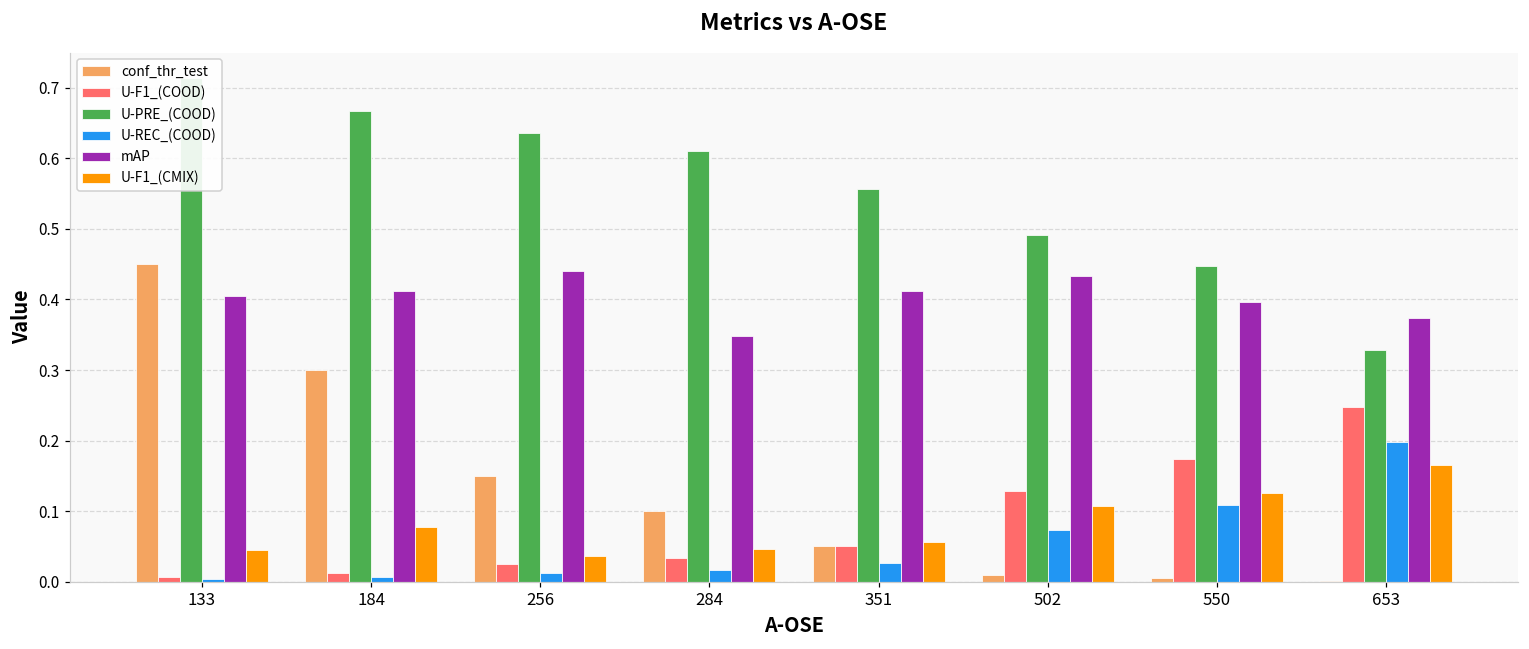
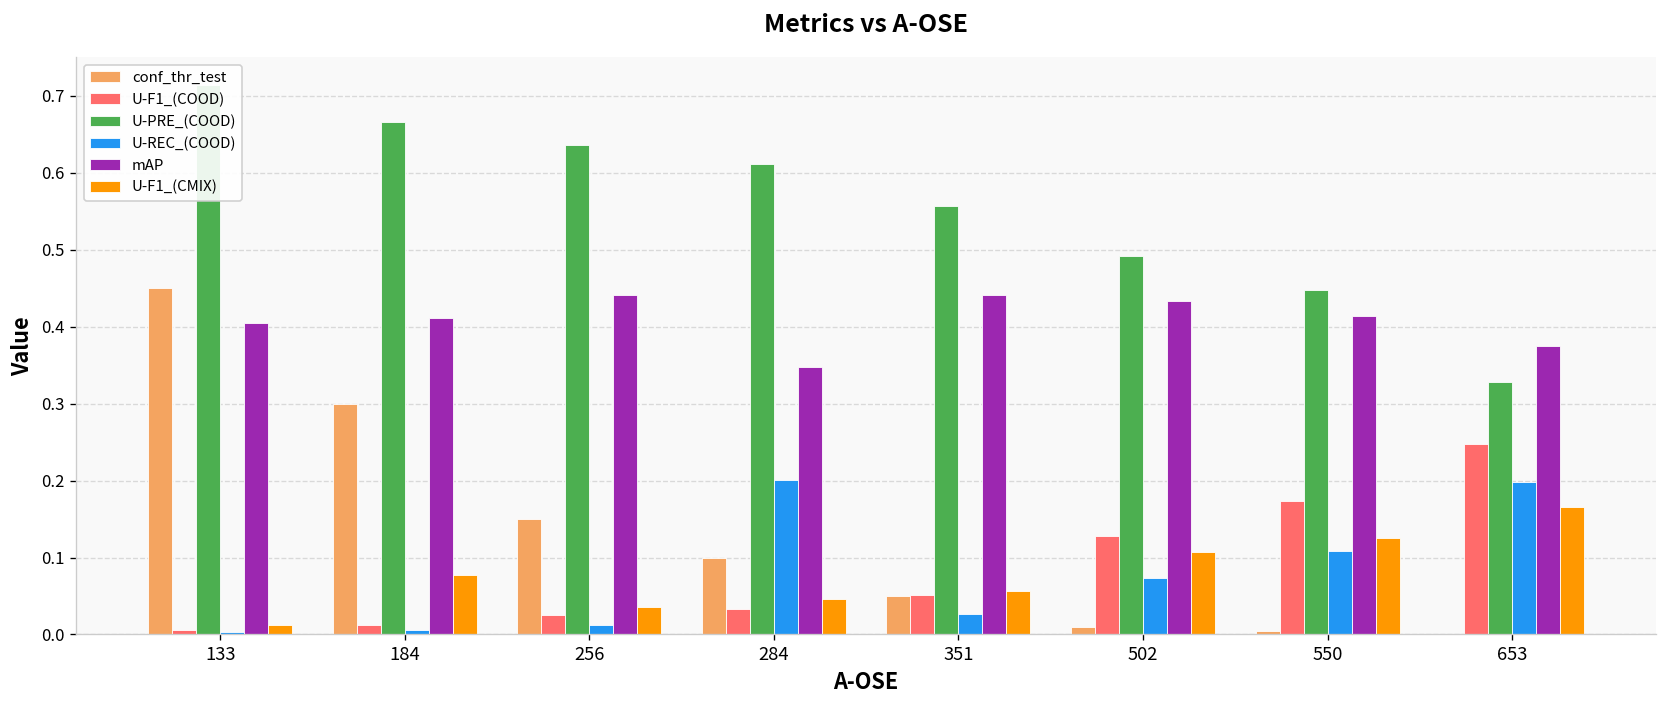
  {
    "U-PRE_(COOD)": {
      "184": 0.67,
      "256": 0.64,
      "284": 0.61,
      "351": 0.56,
      "502": 0.49,
      "550": 0.45,
      "653": 0.33
    },
    "U-REC_(COOD)": {
      "184": 0.01,
      "256": 0.01,
-     "284": 0.02,
+     "284": 0.20,
      "351": 0.03,
      "502": 0.07,
      "550": 0.11,
      "653": 0.20
    },
    "mAP": {
      "133": 0.41,
      "184": 0.41,
      "256": 0.44,
      "284": 0.35,
-     "351": 0.41,
+     "351": 0.44,
      "502": 0.43,
-     "550": 0.40,
+     "550": 0.41,
      "653": 0.37
    },
    "U-F1_(CMIX)": {
-     "133": 0.04,
+     "133": 0.01,
      "184": 0.08,
      "256": 0.04,
      "284": 0.05,
      "351": 0.06,
      "502": 0.11,
      "550": 0.13,
      "653": 0.17
    }
  }
